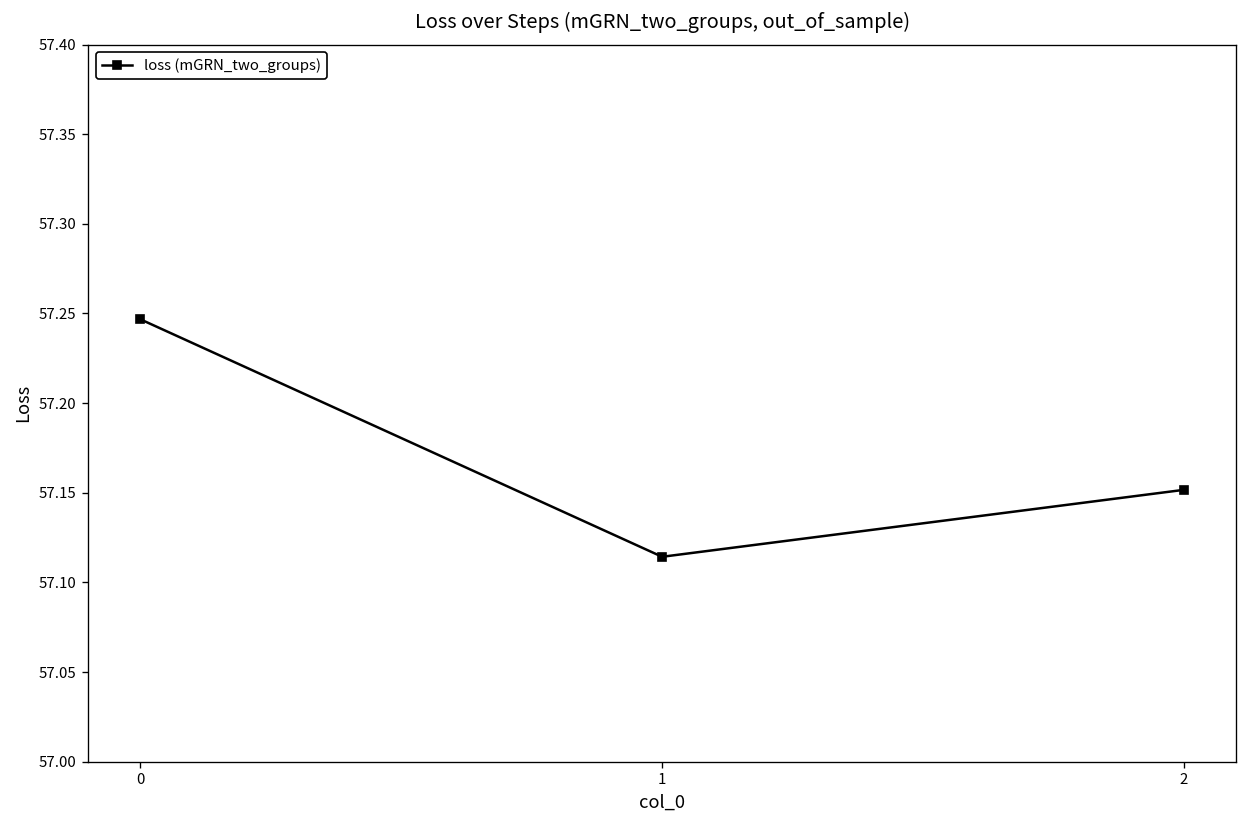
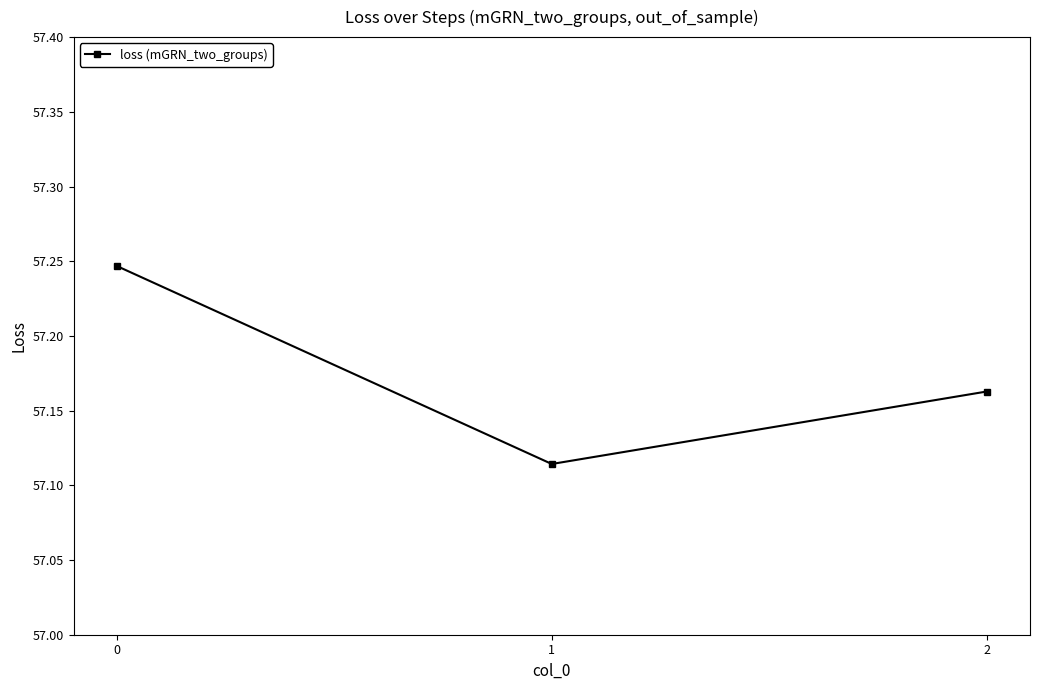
  {
    "0": 57.247,
    "1": 57.114,
-   "2": 57.152
+   "2": 57.163
  }
